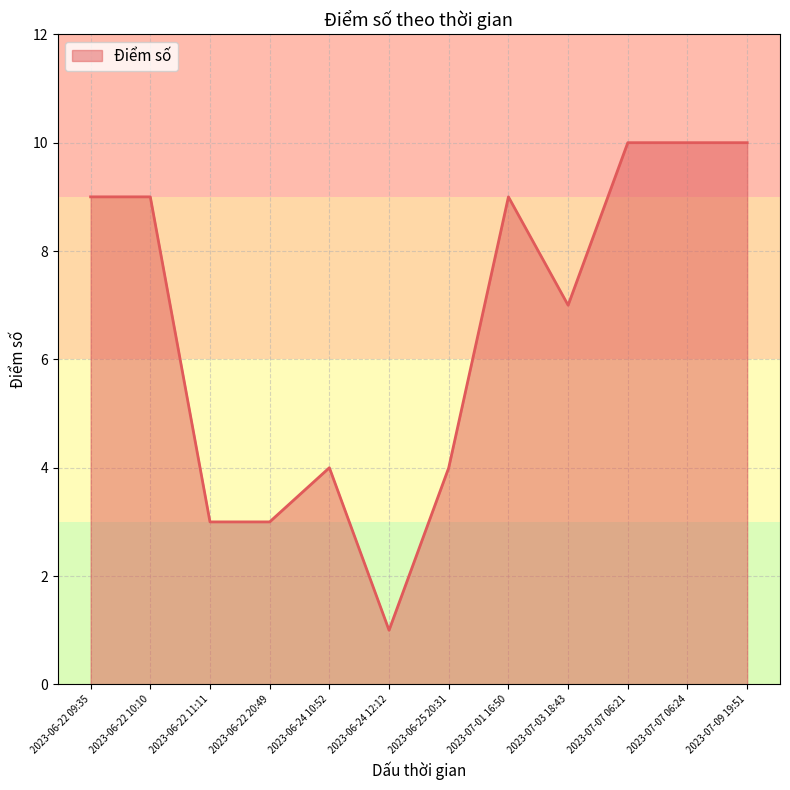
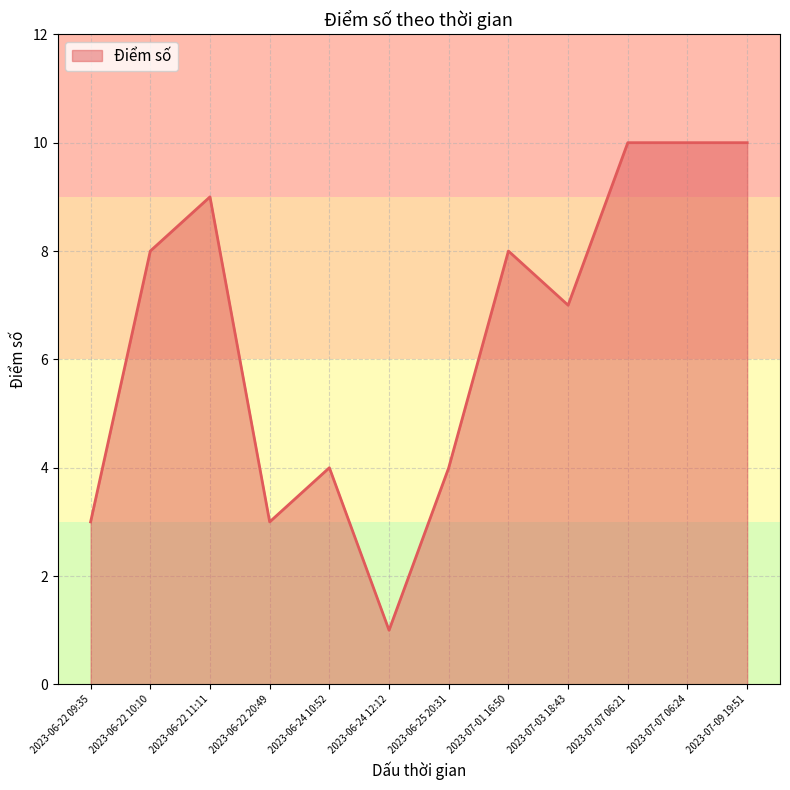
  {
-   "2023-06-22 09:35": 9,
-   "2023-06-22 10:10": 9,
-   "2023-06-22 11:11": 3,
+   "2023-06-22 09:35": 3,
+   "2023-06-22 10:10": 8,
+   "2023-06-22 11:11": 9,
    "2023-06-22 20:49": 3,
    "2023-06-24 10:52": 4,
    "2023-06-24 12:12": 1,
    "2023-06-25 20:31": 4,
-   "2023-07-01 16:50": 9,
+   "2023-07-01 16:50": 8,
    "2023-07-03 18:43": 7,
    "2023-07-07 06:21": 10,
    "2023-07-07 06:24": 10,
    "2023-07-09 19:51": 10
  }
